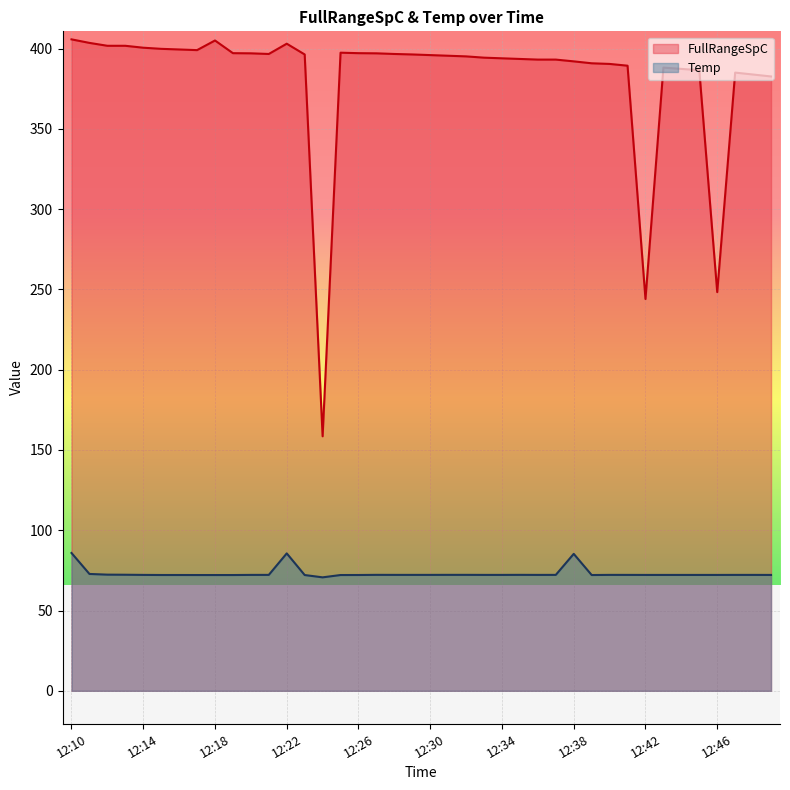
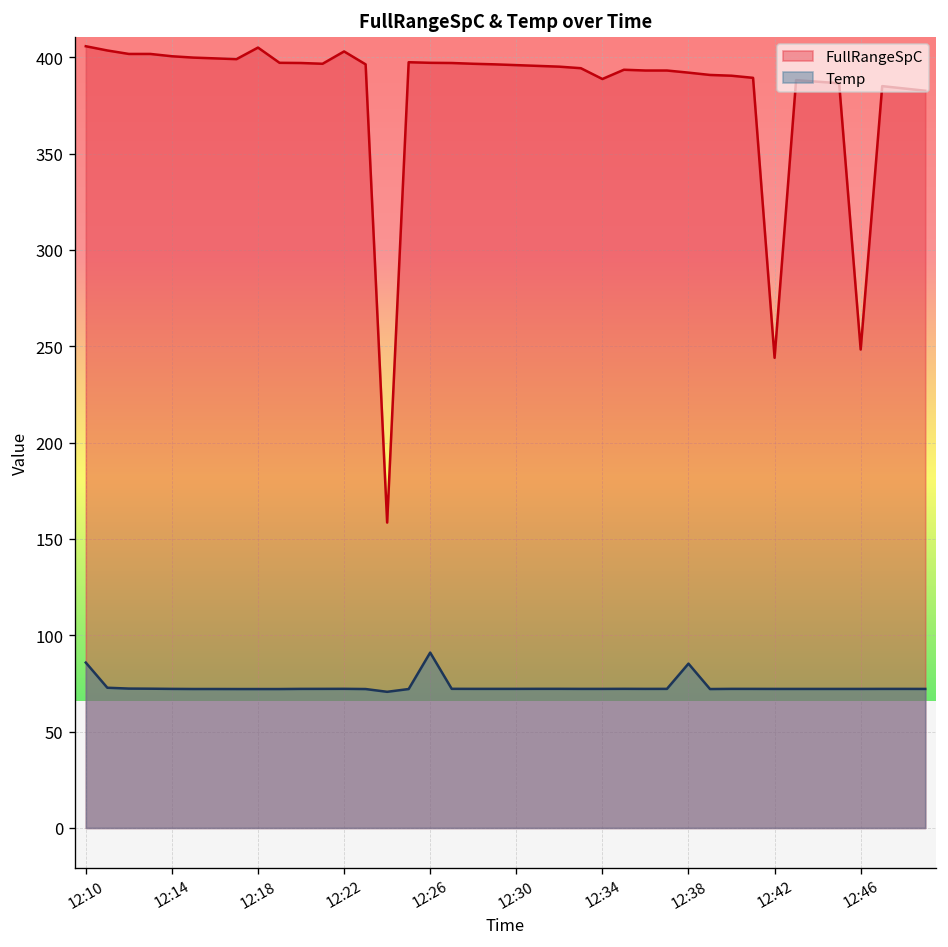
  {
    "FullRangeSpC": {
      "12:10": 406,
      "12:14": 401,
      "12:18": 405,
      "12:22": 403,
      "12:26": 397,
      "12:30": 396,
-     "12:34": 394,
+     "12:34": 389,
      "12:38": 392,
      "12:42": 244,
      "12:46": 248
    },
    "Temp": {
      "12:10": 86,
      "12:14": 72,
      "12:18": 72,
-     "12:22": 86,
-     "12:26": 72,
+     "12:22": 72,
+     "12:26": 91,
      "12:30": 72,
      "12:34": 72,
      "12:38": 85,
      "12:42": 72,
      "12:46": 72
    }
  }
